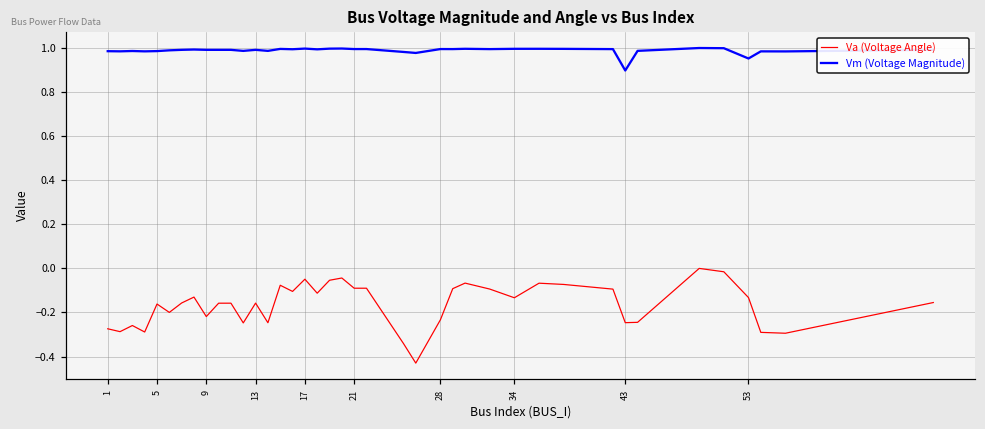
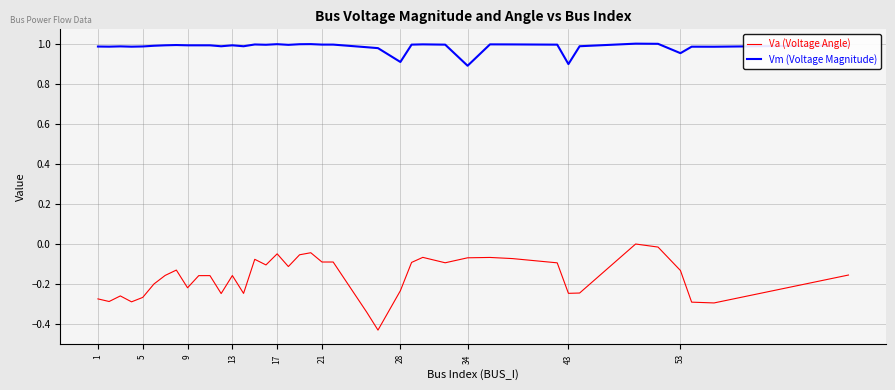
  {
    "Va (Voltage Angle)": {
      "1": -0.27,
-     "5": -0.16,
+     "5": -0.27,
      "9": -0.22,
      "13": -0.16,
      "17": -0.05,
      "21": -0.09,
      "28": -0.23,
-     "34": -0.13,
+     "34": -0.07,
      "43": -0.25,
      "53": -0.13
    },
    "Vm (Voltage Magnitude)": {
      "1": 0.99,
      "5": 0.99,
      "9": 0.99,
      "13": 0.99,
      "17": 1.00,
      "21": 1.00,
-     "28": 1.00,
-     "34": 1.00,
+     "28": 0.91,
+     "34": 0.89,
      "43": 0.90,
      "53": 0.95
    }
  }
